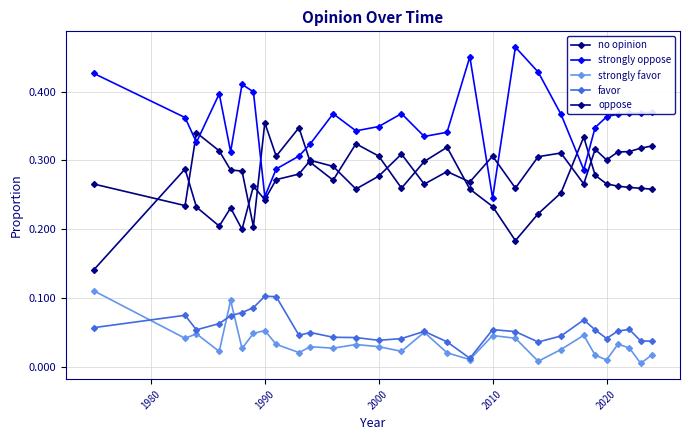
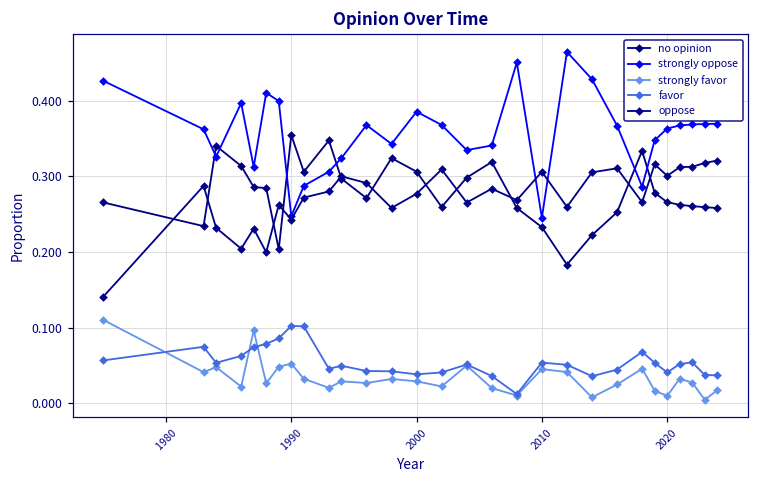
  {
    "strongly oppose": {
      "1990": 0.25,
-     "2000": 0.35,
+     "2000": 0.39,
      "2010": 0.25,
      "2020": 0.36
    }
  }
